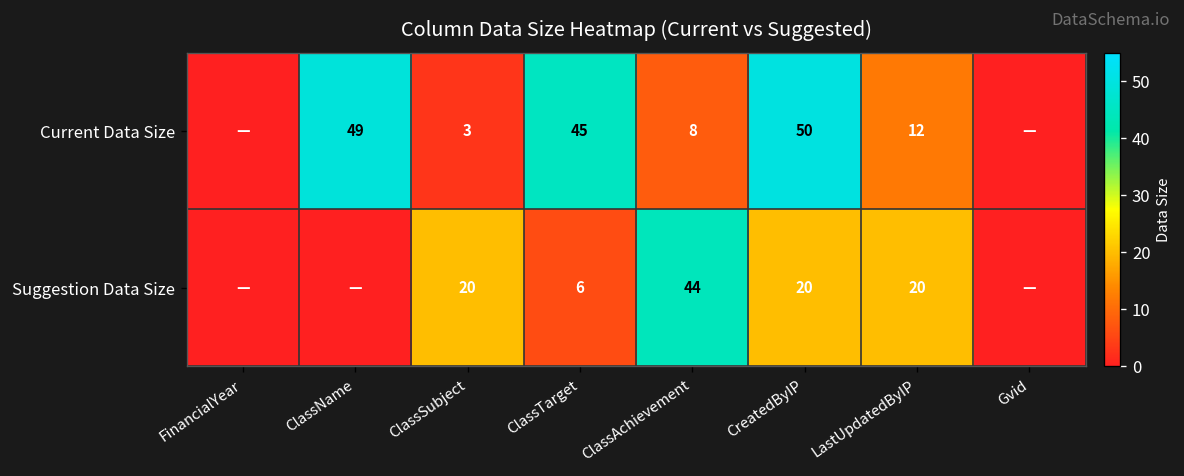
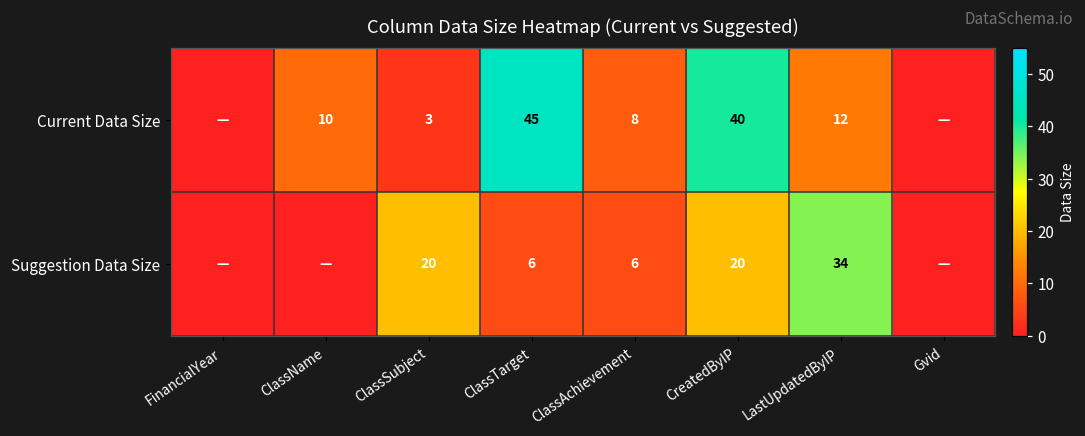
  {
    "Current Data Size": {
-     "ClassName": 49,
+     "ClassName": 10,
      "ClassSubject": 3,
      "ClassTarget": 45,
      "ClassAchievement": 8,
-     "CreatedByIP": 50,
+     "CreatedByIP": 40,
      "LastUpdatedByIP": 12
    },
    "Suggestion Data Size": {
      "ClassSubject": 20,
      "ClassTarget": 6,
-     "ClassAchievement": 44,
+     "ClassAchievement": 6,
      "CreatedByIP": 20,
-     "LastUpdatedByIP": 20
+     "LastUpdatedByIP": 34
    }
  }
